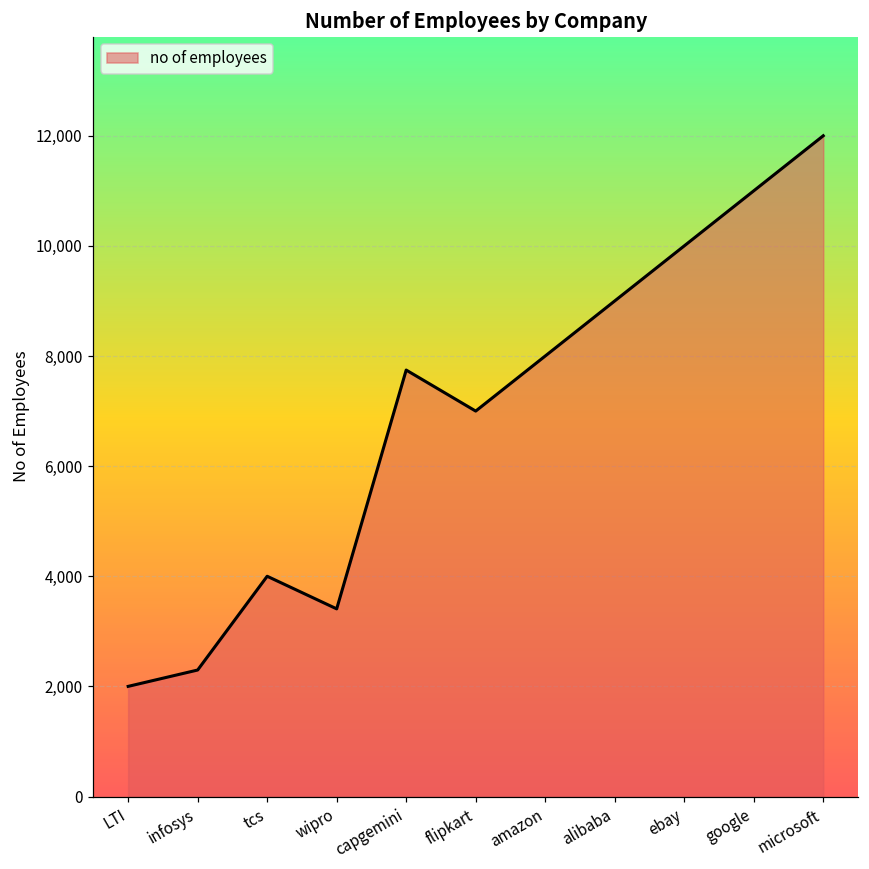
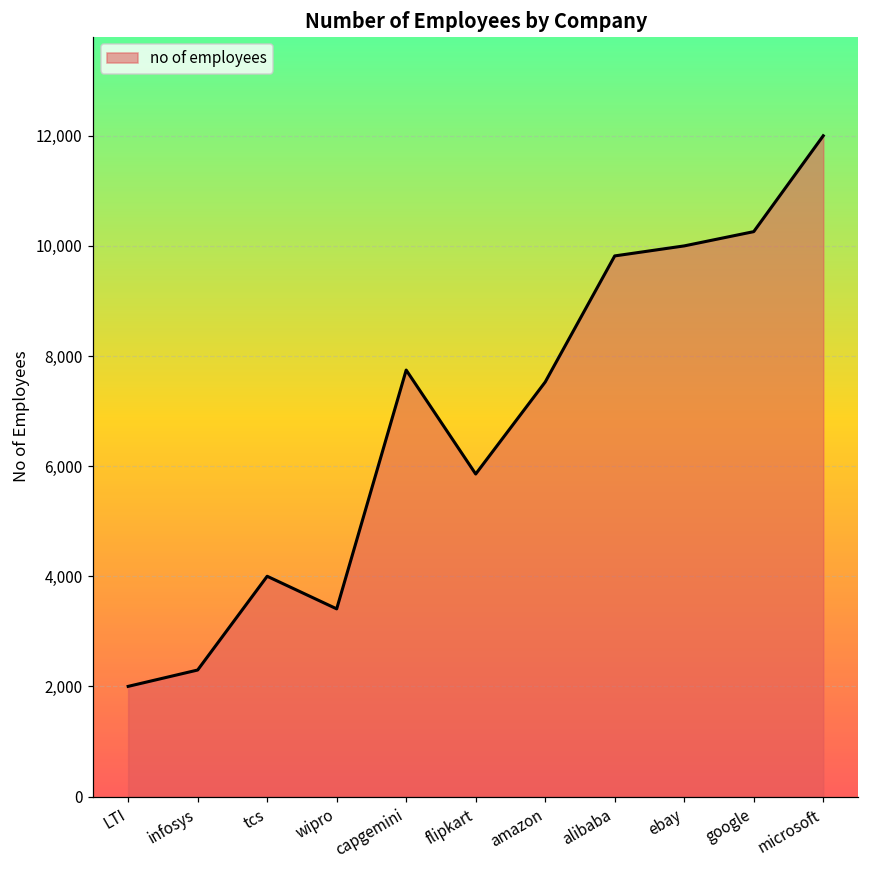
  {
    "LTI": "2,000",
    "infosys": "2,300",
    "tcs": "4,000",
    "wipro": "3,400",
    "capgemini": "7,700",
-   "flipkart": "7,000",
-   "amazon": "8,000",
-   "alibaba": "9,000",
+   "flipkart": "5,900",
+   "amazon": "7,500",
+   "alibaba": "9,800",
    "ebay": "10,000",
-   "google": "11,000",
+   "google": "10,300",
    "microsoft": "12,000"
  }
